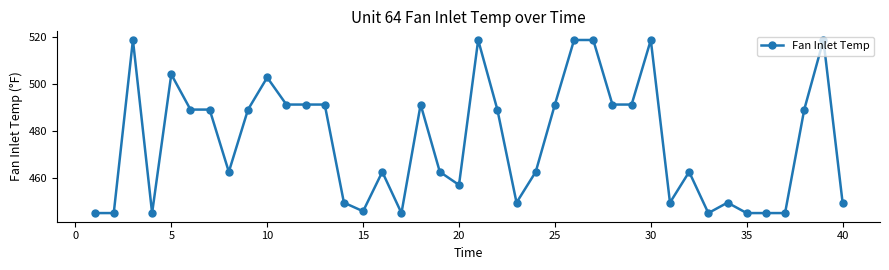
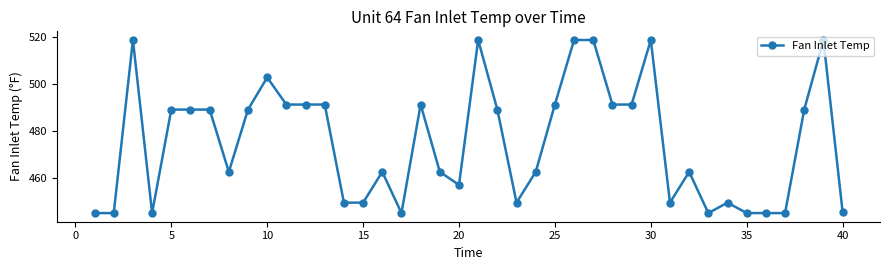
  {
-   "5": 504,
+   "5": 489,
    "10": 503,
-   "15": 446,
+   "15": 449,
    "20": 457,
    "25": 491,
    "30": 519,
    "35": 445,
-   "40": 449
+   "40": 446
  }
